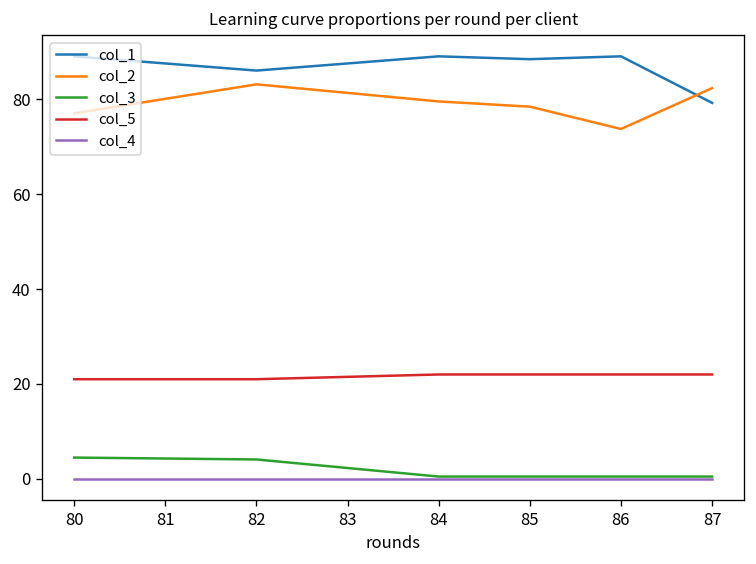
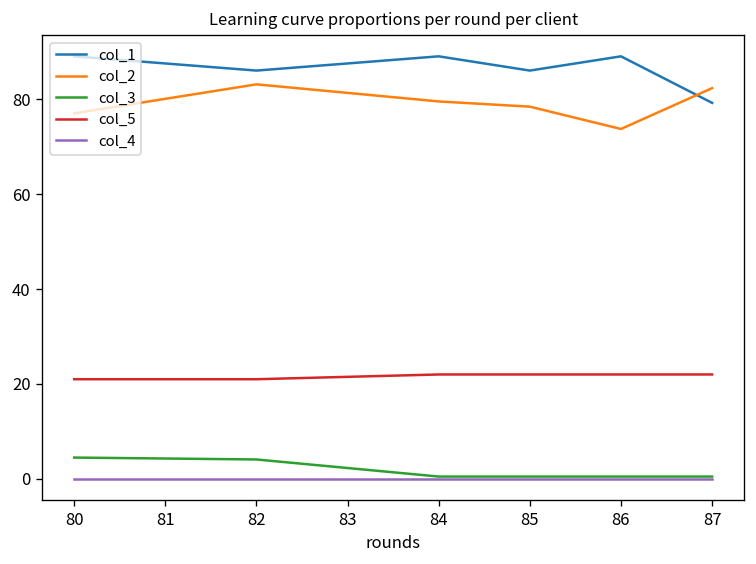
  {
    "col_1": {
      "82": 86,
      "84": 89,
-     "85": 88,
+     "85": 86,
      "86": 89,
      "87": 79
    },
    "col_2": {
      "82": 83,
      "84": 80,
      "85": 78,
      "86": 74,
      "87": 82
    },
    "col_3": {
      "80": 5,
      "82": 4
    },
    "col_5": {
      "80": 21,
      "82": 21,
      "84": 22,
      "85": 22,
      "86": 22,
      "87": 22
    },
    "col_4": {
      "80": 0,
      "82": 0
    }
  }
